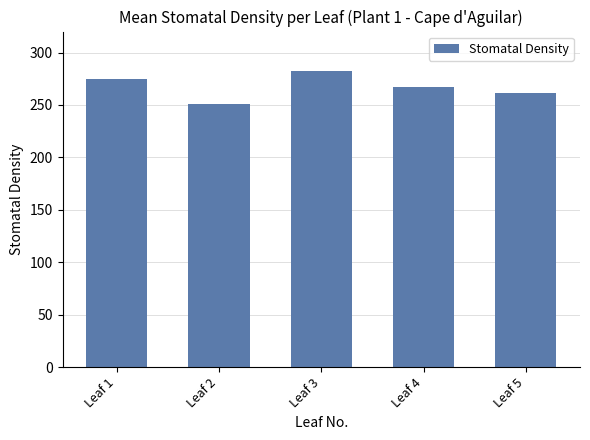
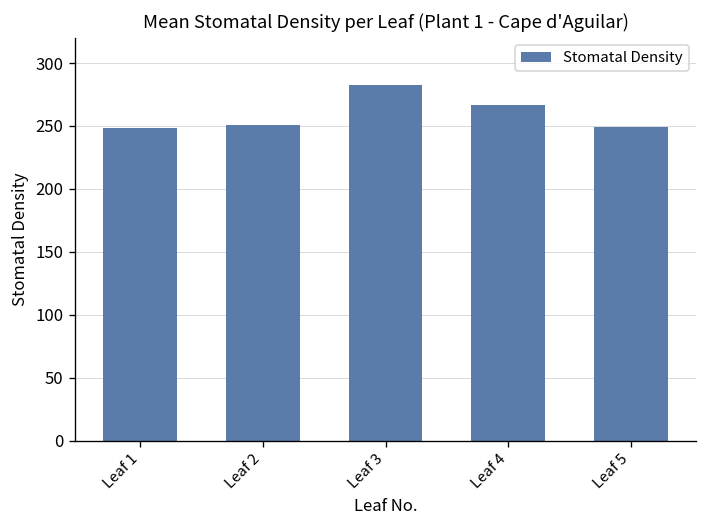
  {
-   "Leaf 1": 275,
+   "Leaf 1": 248,
    "Leaf 2": 251,
    "Leaf 3": 283,
    "Leaf 4": 267,
-   "Leaf 5": 262
+   "Leaf 5": 249
  }
